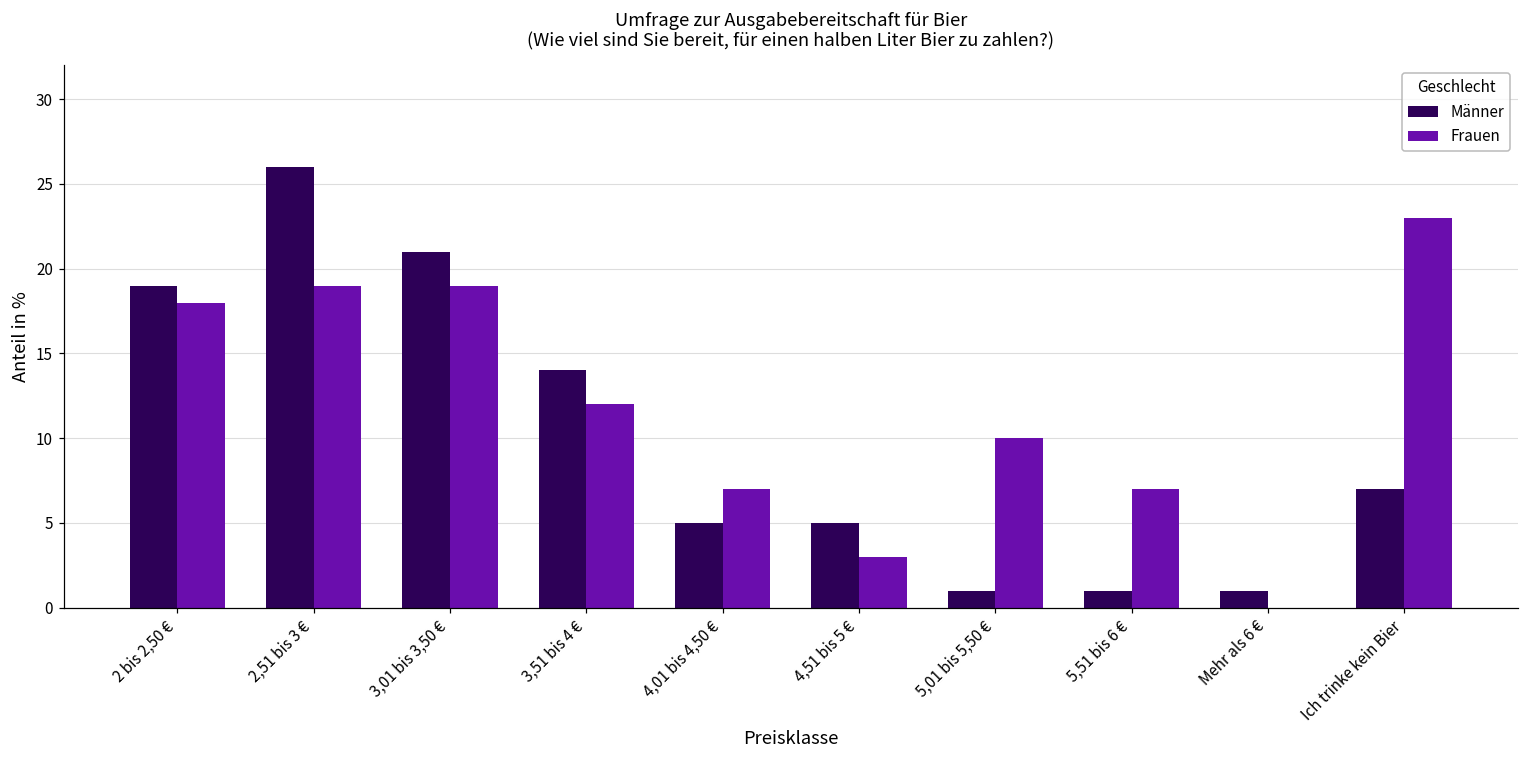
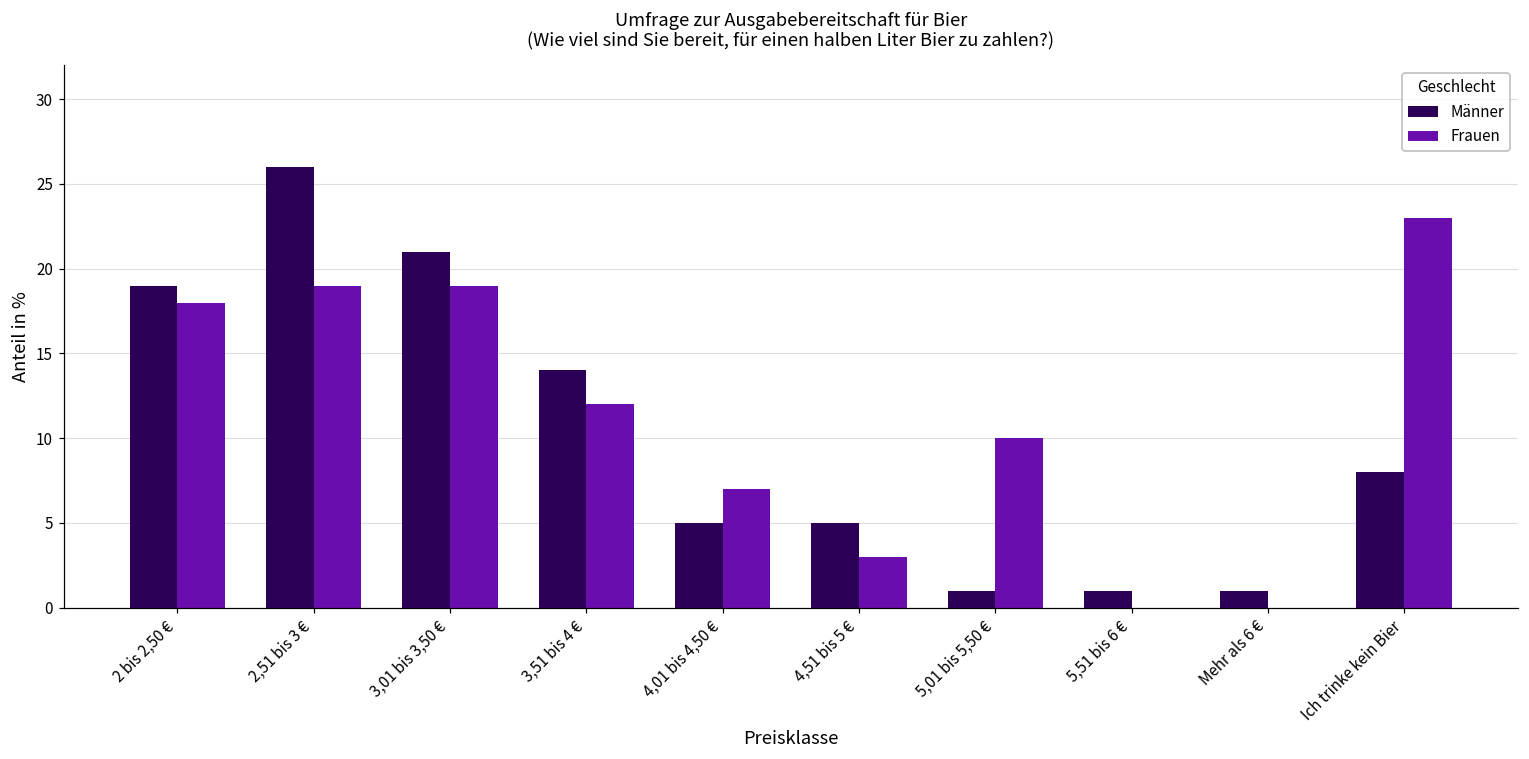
  {
    "Männer": {
      "2 bis 2,50 €": 19,
      "2,51 bis 3 €": 26,
      "3,01 bis 3,50 €": 21,
      "3,51 bis 4 €": 14,
      "4,01 bis 4,50 €": 5,
      "4,51 bis 5 €": 5,
      "5,01 bis 5,50 €": 1,
      "5,51 bis 6 €": 1,
      "Mehr als 6 €": 1,
-     "Ich trinke kein Bier": 7
+     "Ich trinke kein Bier": 8
    },
    "Frauen": {
      "2 bis 2,50 €": 18,
      "2,51 bis 3 €": 19,
      "3,01 bis 3,50 €": 19,
      "3,51 bis 4 €": 12,
      "4,01 bis 4,50 €": 7,
      "4,51 bis 5 €": 3,
      "5,01 bis 5,50 €": 10,
-     "5,51 bis 6 €": 7,
+     "5,51 bis 6 €": 0,
      "Mehr als 6 €": 0,
      "Ich trinke kein Bier": 23
    }
  }
